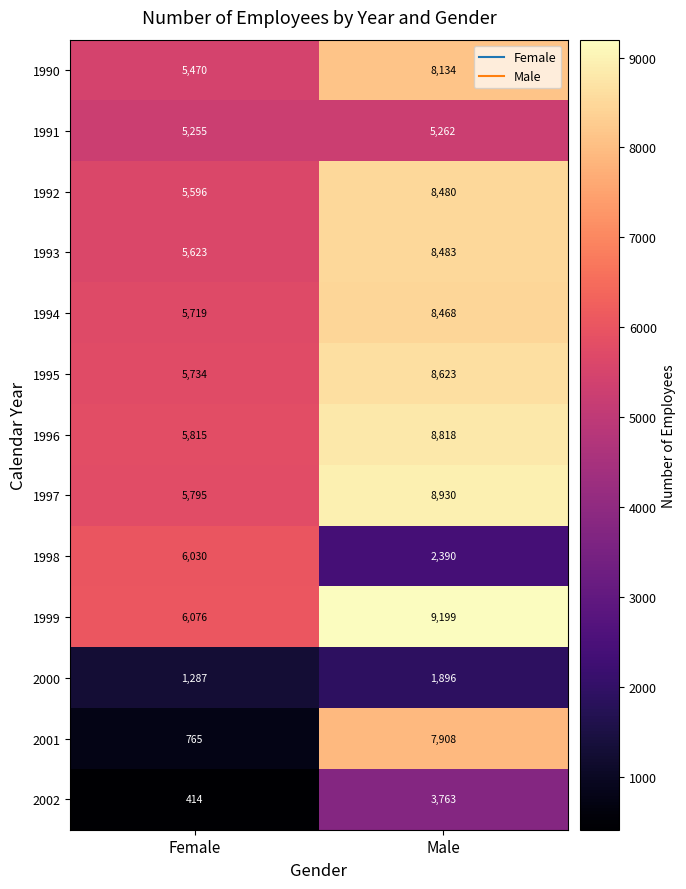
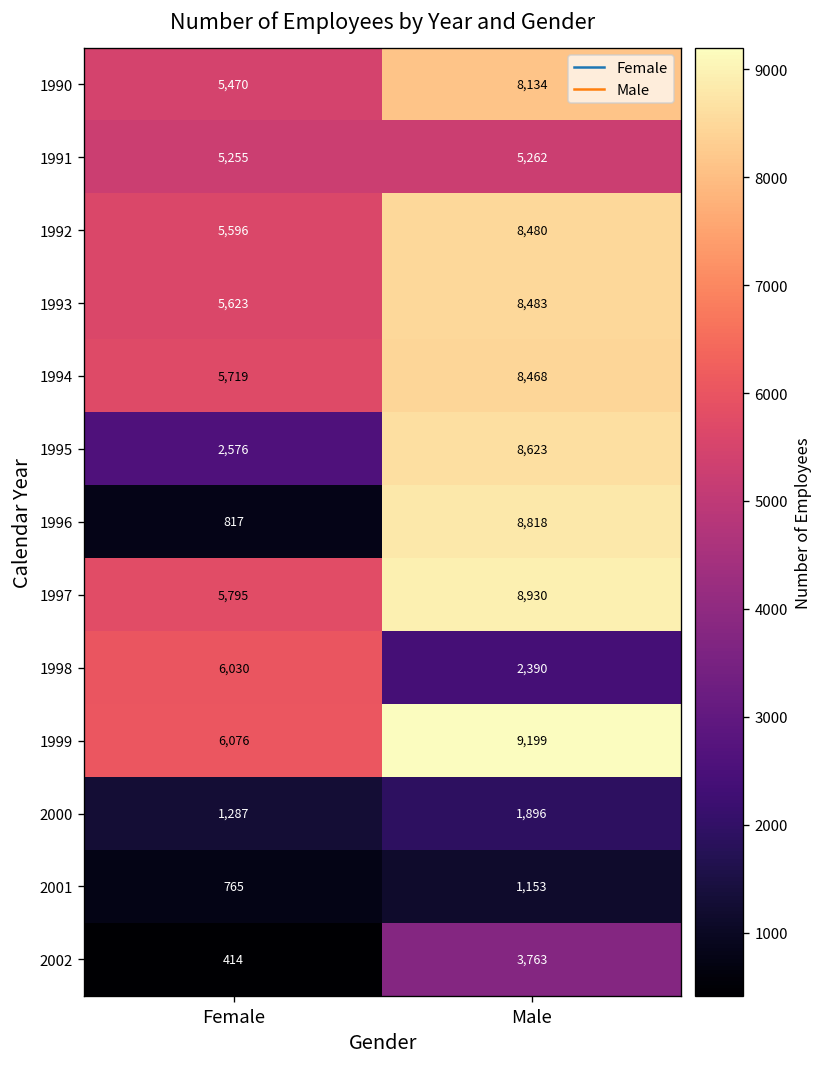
  {
    "1990": {
      "Female": "5,470",
      "Male": "8,134"
    },
    "1991": {
      "Female": "5,255",
      "Male": "5,262"
    },
    "1992": {
      "Female": "5,596",
      "Male": "8,480"
    },
    "1993": {
      "Female": "5,623",
      "Male": "8,483"
    },
    "1994": {
      "Female": "5,719",
      "Male": "8,468"
    },
    "1995": {
-     "Female": "5,734",
+     "Female": "2,576",
      "Male": "8,623"
    },
    "1996": {
-     "Female": "5,815",
+     "Female": "817",
      "Male": "8,818"
    },
    "1997": {
      "Female": "5,795",
      "Male": "8,930"
    },
    "1998": {
      "Female": "6,030",
      "Male": "2,390"
    },
    "1999": {
      "Female": "6,076",
      "Male": "9,199"
    },
    "2000": {
      "Female": "1,287",
      "Male": "1,896"
    },
    "2001": {
      "Female": "765",
-     "Male": "7,908"
+     "Male": "1,153"
    },
    "2002": {
      "Female": "414",
      "Male": "3,763"
    }
  }
